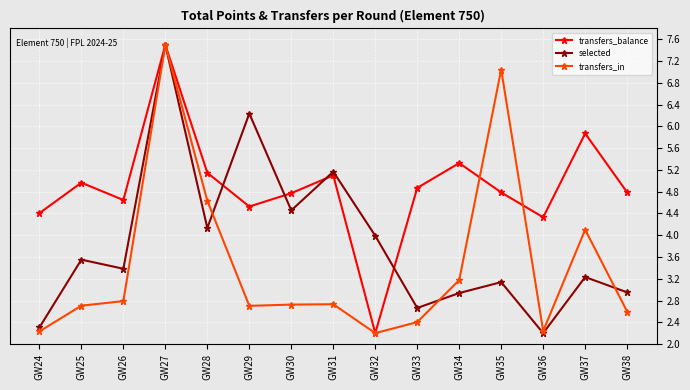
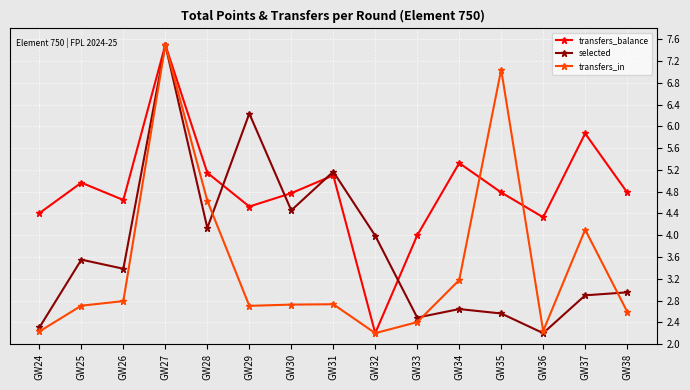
  {
    "transfers_balance": {
      "GW24": 4.4,
      "GW25": 5.0,
      "GW26": 4.6,
      "GW28": 5.1,
      "GW29": 4.5,
      "GW30": 4.8,
      "GW31": 5.1,
-     "GW33": 4.9,
+     "GW33": 4.0,
      "GW34": 5.3,
      "GW35": 4.8,
      "GW36": 4.3,
      "GW37": 5.9,
      "GW38": 4.8
    },
    "selected": {
      "GW24": 2.3,
      "GW25": 3.6,
      "GW26": 3.4,
      "GW28": 4.1,
      "GW29": 6.2,
      "GW30": 4.5,
      "GW31": 5.2,
      "GW32": 4.0,
-     "GW33": 2.7,
-     "GW34": 2.9,
-     "GW35": 3.1,
-     "GW37": 3.2,
+     "GW33": 2.5,
+     "GW34": 2.6,
+     "GW35": 2.6,
+     "GW37": 2.9,
      "GW38": 3.0
    },
    "transfers_in": {
      "GW24": 2.2,
      "GW25": 2.7,
      "GW26": 2.8,
      "GW28": 4.6,
      "GW29": 2.7,
      "GW30": 2.7,
      "GW31": 2.7,
      "GW33": 2.4,
      "GW34": 3.2,
      "GW35": 7.0,
      "GW37": 4.1,
      "GW38": 2.6
    }
  }
